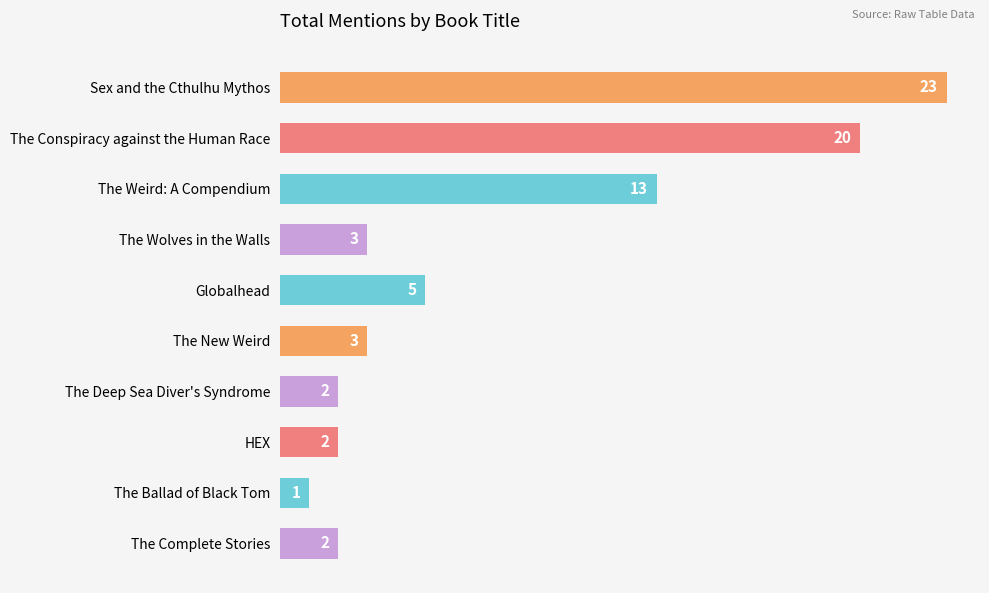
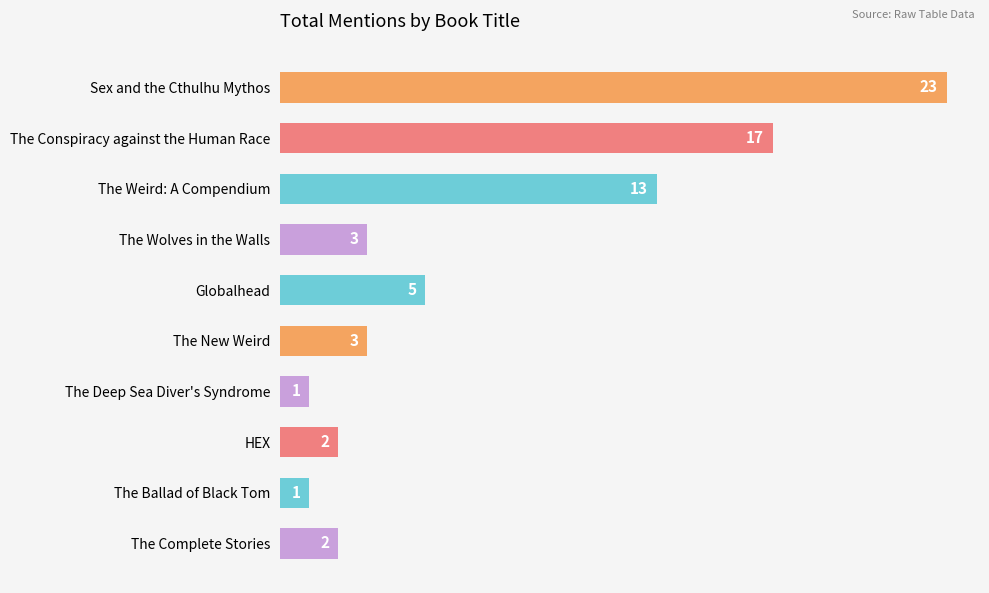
  {
    "Sex and the Cthulhu Mythos": 23,
-   "The Conspiracy against the Human Race": 20,
+   "The Conspiracy against the Human Race": 17,
    "The Weird: A Compendium": 13,
    "The Wolves in the Walls": 3,
    "Globalhead": 5,
    "The New Weird": 3,
-   "The Deep Sea Diver's Syndrome": 2,
+   "The Deep Sea Diver's Syndrome": 1,
    "HEX": 2,
    "The Ballad of Black Tom": 1,
    "The Complete Stories": 2
  }
